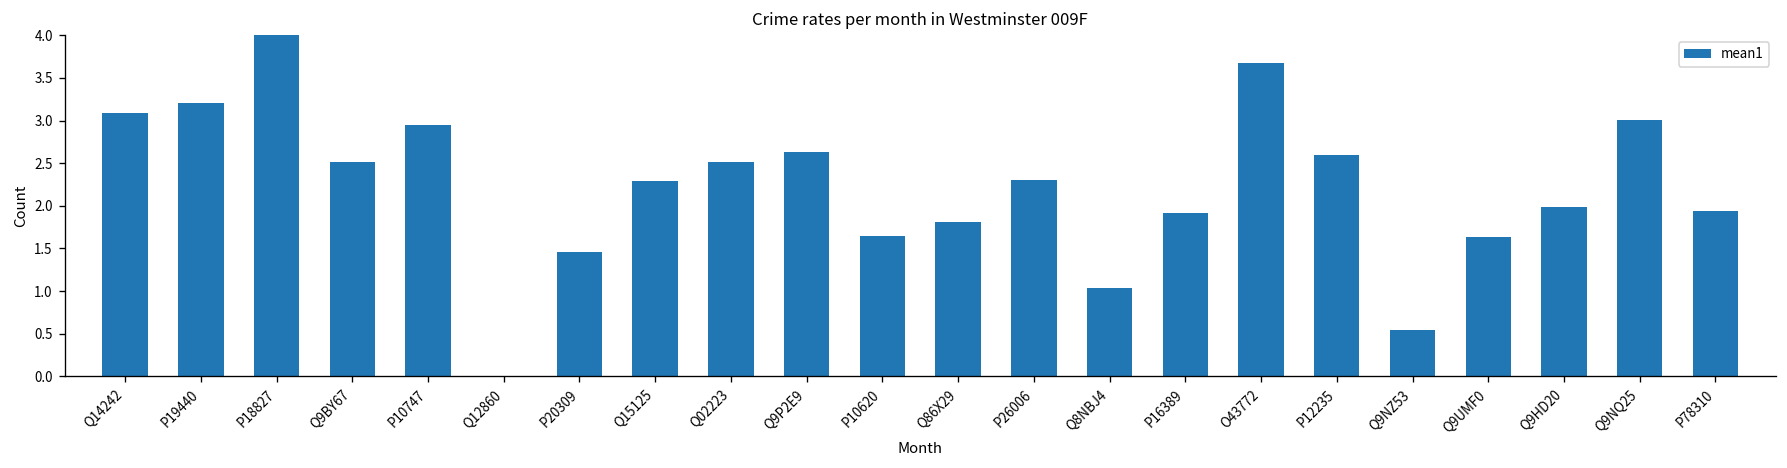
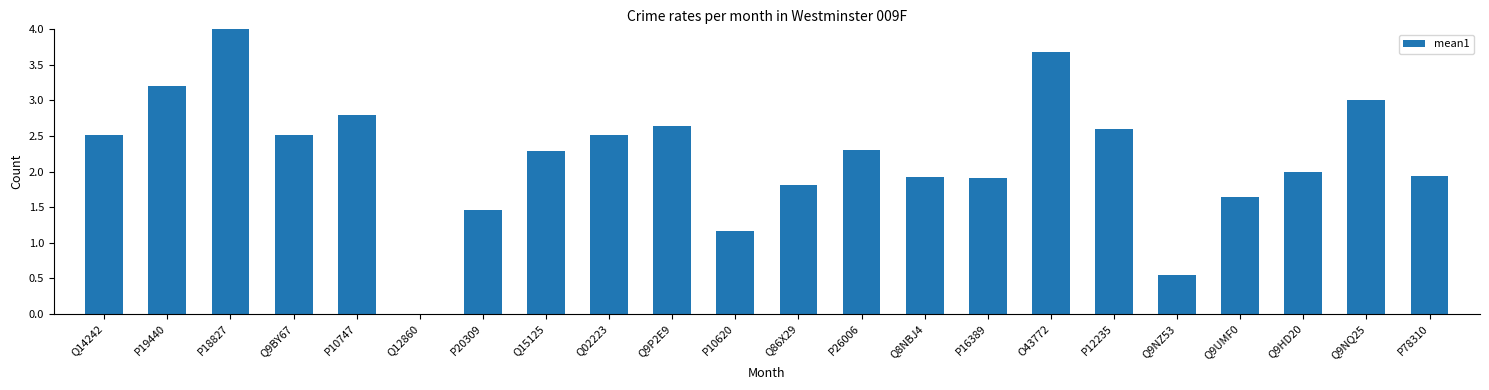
  {
-   "Q14242": 3.1,
+   "Q14242": 2.5,
    "P19440": 3.2,
    "P18827": 4.0,
    "Q9BY67": 2.5,
-   "P10747": 3.0,
+   "P10747": 2.8,
    "Q12860": 0.0,
    "P20309": 1.5,
    "Q15125": 2.3,
    "Q02223": 2.5,
    "Q9P2E9": 2.6,
-   "P10620": 1.6,
+   "P10620": 1.2,
    "Q86X29": 1.8,
    "P26006": 2.3,
-   "Q8NBJ4": 1.0,
+   "Q8NBJ4": 1.9,
    "P16389": 1.9,
    "O43772": 3.7,
    "P12235": 2.6,
    "Q9NZ53": 0.5,
    "Q9UMF0": 1.6,
    "Q9HD20": 2.0,
    "Q9NQ25": 3.0,
    "P78310": 1.9
  }
